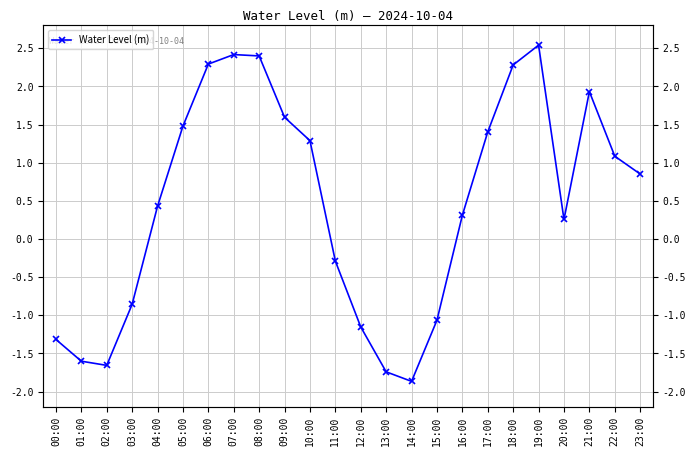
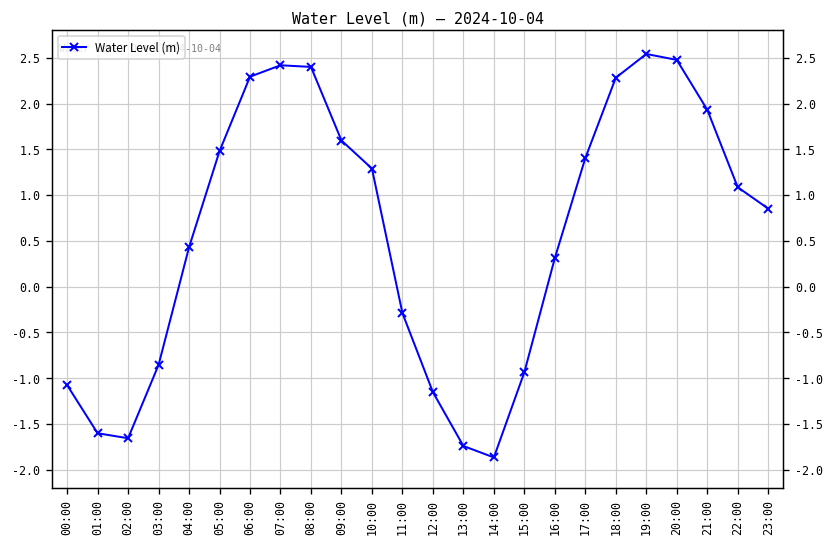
  {
-   "00:00": -1.3,
+   "00:00": -1.1,
    "01:00": -1.6,
    "02:00": -1.7,
    "03:00": -0.9,
    "04:00": 0.4,
    "05:00": 1.5,
    "06:00": 2.3,
    "07:00": 2.4,
    "08:00": 2.4,
    "09:00": 1.6,
    "10:00": 1.3,
    "11:00": -0.3,
    "12:00": -1.2,
    "13:00": -1.7,
    "14:00": -1.9,
-   "15:00": -1.1,
+   "15:00": -0.9,
    "16:00": 0.3,
    "17:00": 1.4,
    "18:00": 2.3,
    "19:00": 2.5,
-   "20:00": 0.3,
+   "20:00": 2.5,
    "21:00": 1.9,
    "22:00": 1.1,
    "23:00": 0.9
  }
